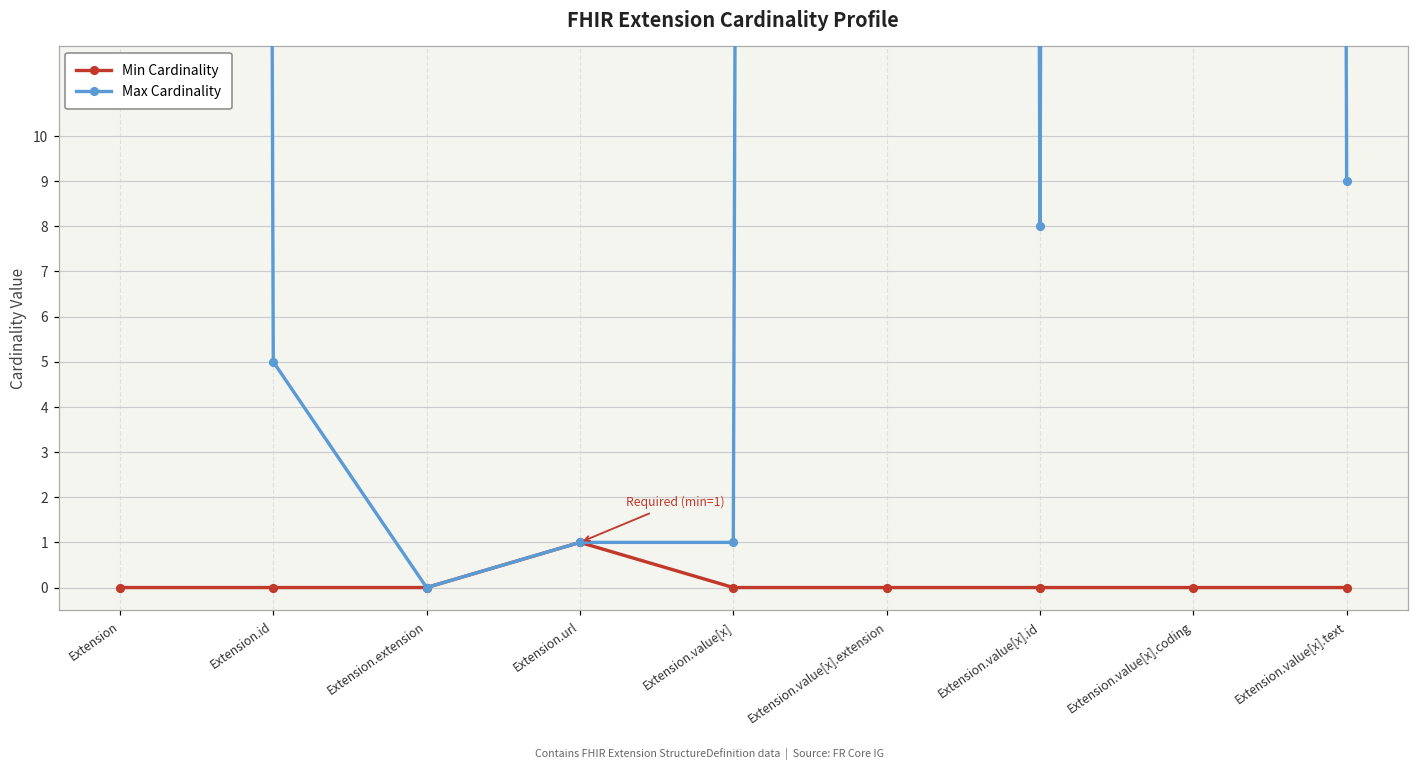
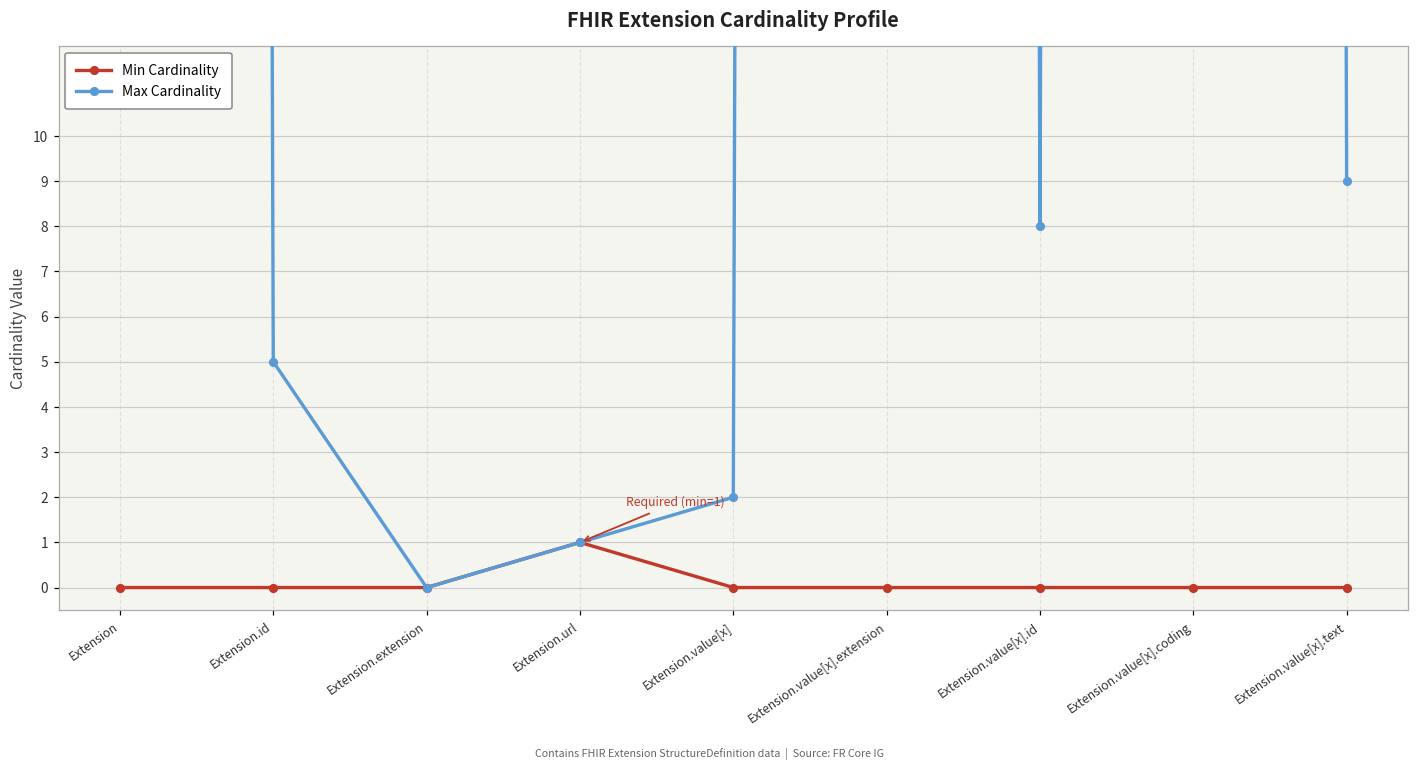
  {
    "Min Cardinality": {
      "Extension": 0,
      "Extension.id": 0,
      "Extension.value[x]": 0,
      "Extension.value[x].extension": 0,
      "Extension.value[x].id": 0,
      "Extension.value[x].coding": 0,
      "Extension.value[x].text": 0
    },
    "Max Cardinality": {
      "Extension.id": 5,
-     "Extension.value[x]": 1,
+     "Extension.value[x]": 2,
      "Extension.value[x].id": 8,
      "Extension.value[x].text": 9
    }
  }
